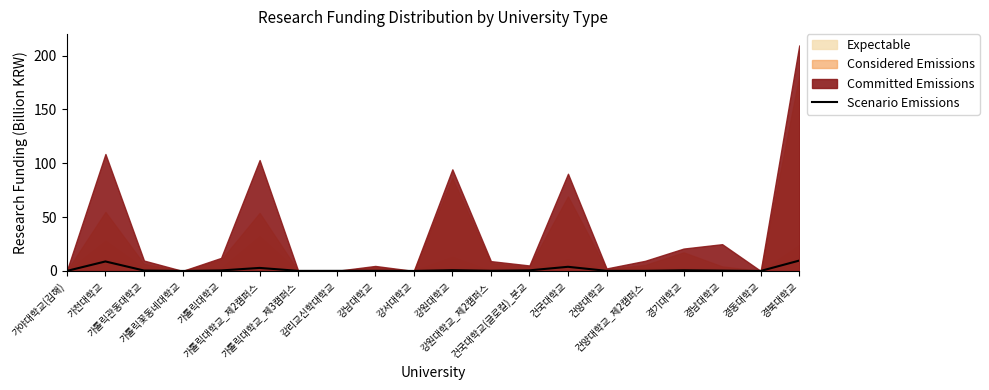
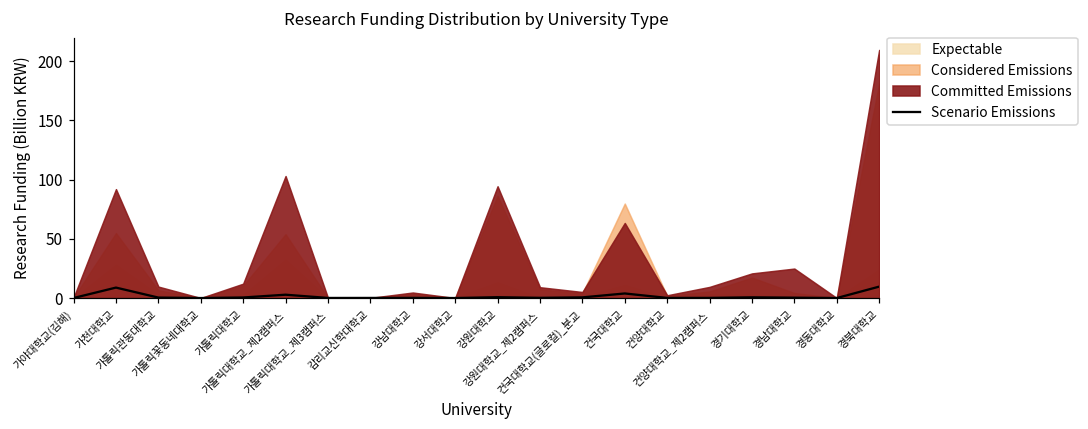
  {
    "Scenario Emissions": {
      "가천대학교": 9,
      "가톨릭관동대학교": 0,
      "가톨릭대학교": 0,
      "가톨릭대학교_제2캠퍼스": 3,
      "강원대학교": 1,
      "건국대학교": 4,
      "건양대학교_제2캠퍼스": 0,
      "경기대학교": 1,
      "경북대학교": 10
    },
    "Expectable": {
      "가천대학교": 28,
      "가톨릭관동대학교": 3,
      "가톨릭대학교": 3,
      "가톨릭대학교_제2캠퍼스": 33,
      "강원대학교": 13,
      "건국대학교": 11,
      "건양대학교_제2캠퍼스": 3,
      "경기대학교": 3,
      "경북대학교": 24
    },
    "Considered Emissions": {
      "가천대학교": 55,
      "가톨릭관동대학교": 7,
      "가톨릭대학교_제2캠퍼스": 54,
      "강원대학교": 86,
-     "건국대학교": 69,
+     "건국대학교": 80,
      "건양대학교_제2캠퍼스": 6,
      "경기대학교": 17,
      "경남대학교": 4,
      "경북대학교": 181
    },
    "Committed Emissions": {
-     "가천대학교": 109,
+     "가천대학교": 92,
      "가톨릭관동대학교": 10,
      "가톨릭대학교_제2캠퍼스": 103,
      "강원대학교": 94,
-     "건국대학교": 90,
+     "건국대학교": 63,
      "건양대학교_제2캠퍼스": 9,
      "경기대학교": 21,
      "경남대학교": 25,
      "경북대학교": 209
    }
  }
